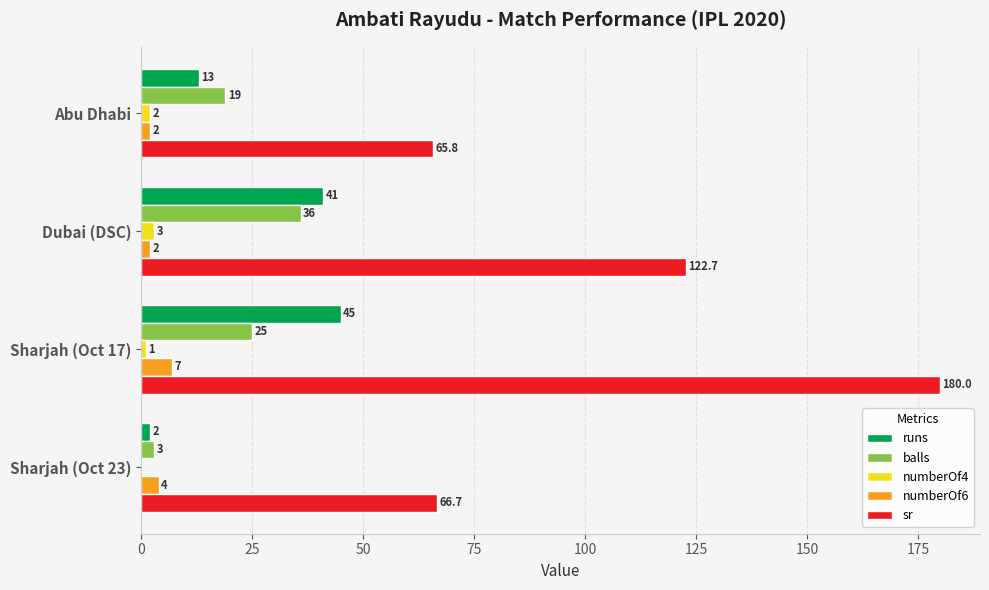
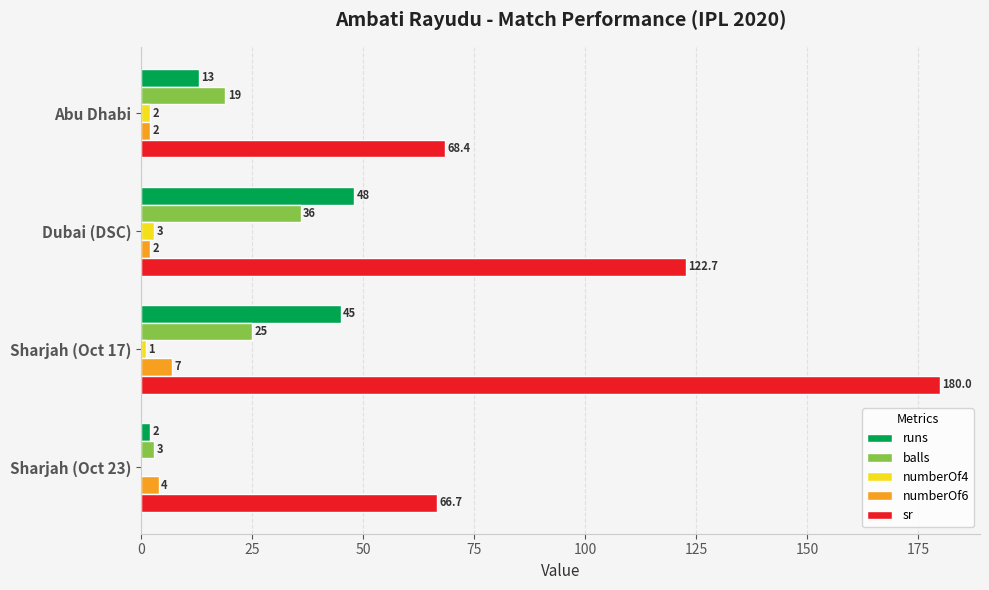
  {
    "runs": {
      "Abu Dhabi": 13,
-     "Dubai (DSC)": 41,
+     "Dubai (DSC)": 48,
      "Sharjah (Oct 17)": 45,
      "Sharjah (Oct 23)": 2
    },
    "balls": {
      "Abu Dhabi": 19,
      "Dubai (DSC)": 36,
      "Sharjah (Oct 17)": 25,
      "Sharjah (Oct 23)": 3
    },
    "numberOf4": {
      "Abu Dhabi": 2,
      "Dubai (DSC)": 3,
      "Sharjah (Oct 17)": 1
    },
    "numberOf6": {
      "Abu Dhabi": 2,
      "Dubai (DSC)": 2,
      "Sharjah (Oct 17)": 7,
      "Sharjah (Oct 23)": 4
    },
    "sr": {
-     "Abu Dhabi": 65.8,
+     "Abu Dhabi": 68.4,
      "Dubai (DSC)": 122.7,
      "Sharjah (Oct 17)": 180.0,
      "Sharjah (Oct 23)": 66.7
    }
  }
